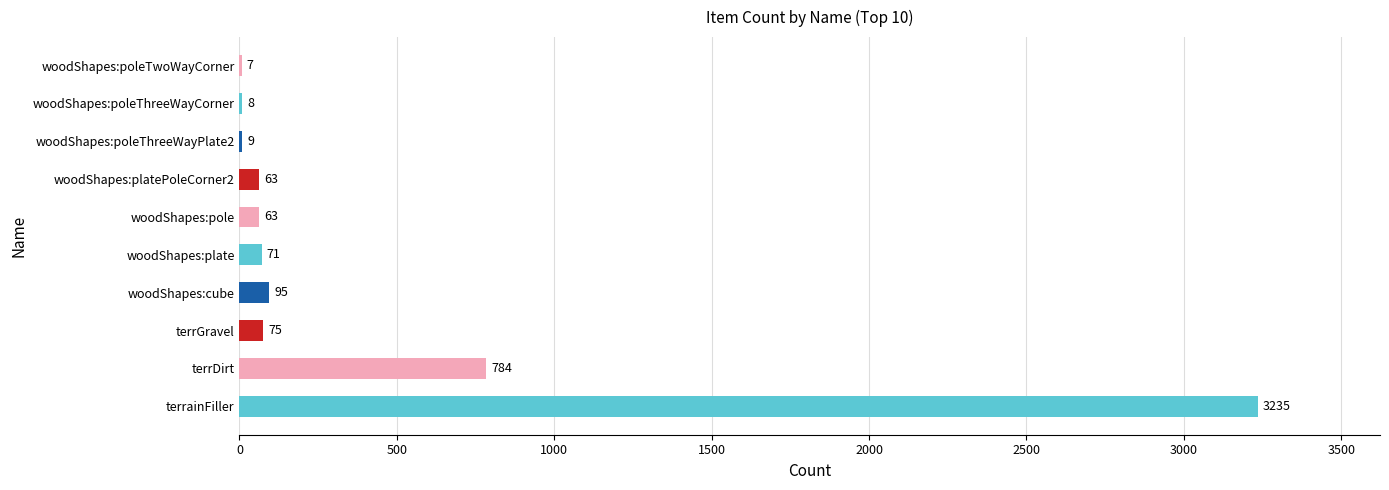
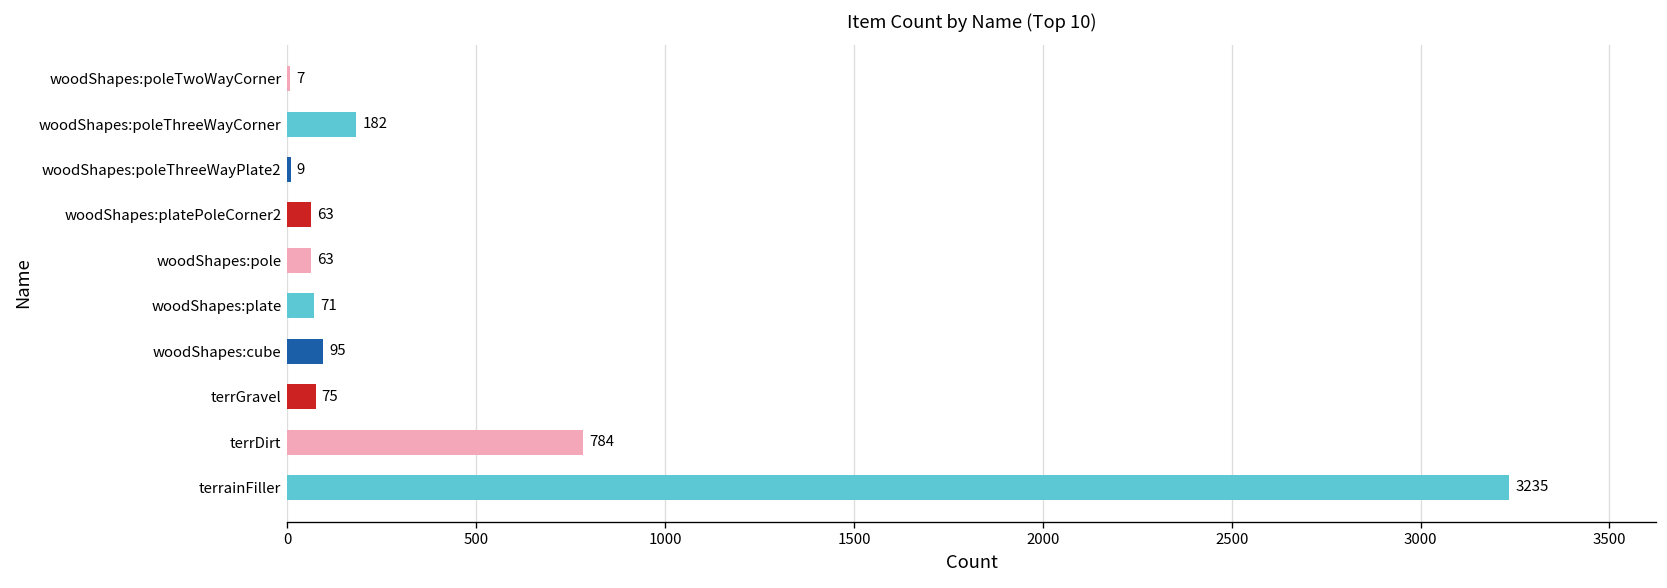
  {
    "woodShapes:poleTwoWayCorner": 7,
-   "woodShapes:poleThreeWayCorner": 8,
+   "woodShapes:poleThreeWayCorner": 182,
    "woodShapes:poleThreeWayPlate2": 9,
    "woodShapes:platePoleCorner2": 63,
    "woodShapes:pole": 63,
    "woodShapes:plate": 71,
    "woodShapes:cube": 95,
    "terrGravel": 75,
    "terrDirt": 784,
    "terrainFiller": 3235
  }
